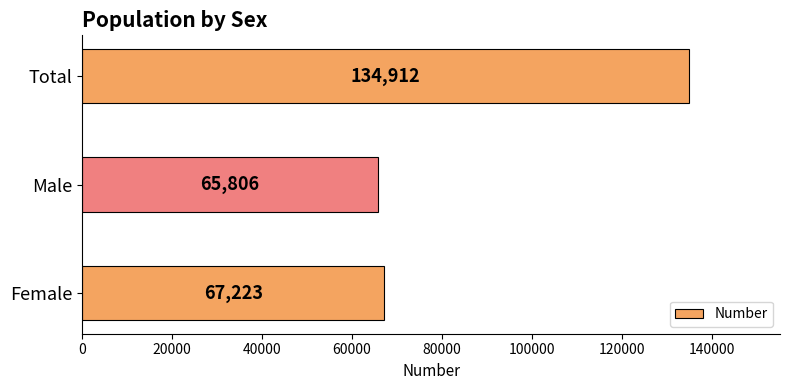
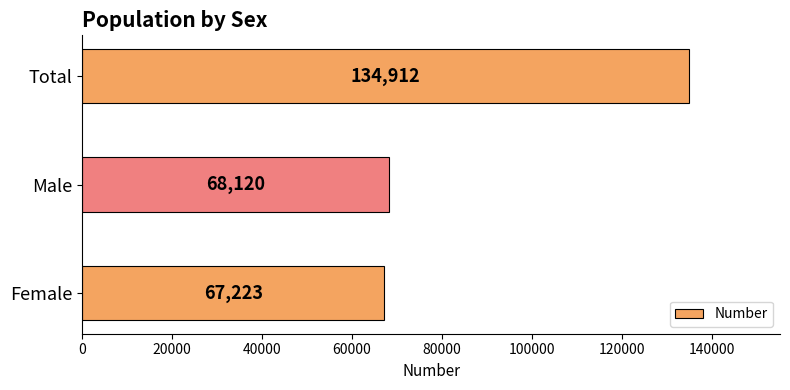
  {
    "Total": "134,912",
-   "Male": "65,806",
+   "Male": "68,120",
    "Female": "67,223"
  }
